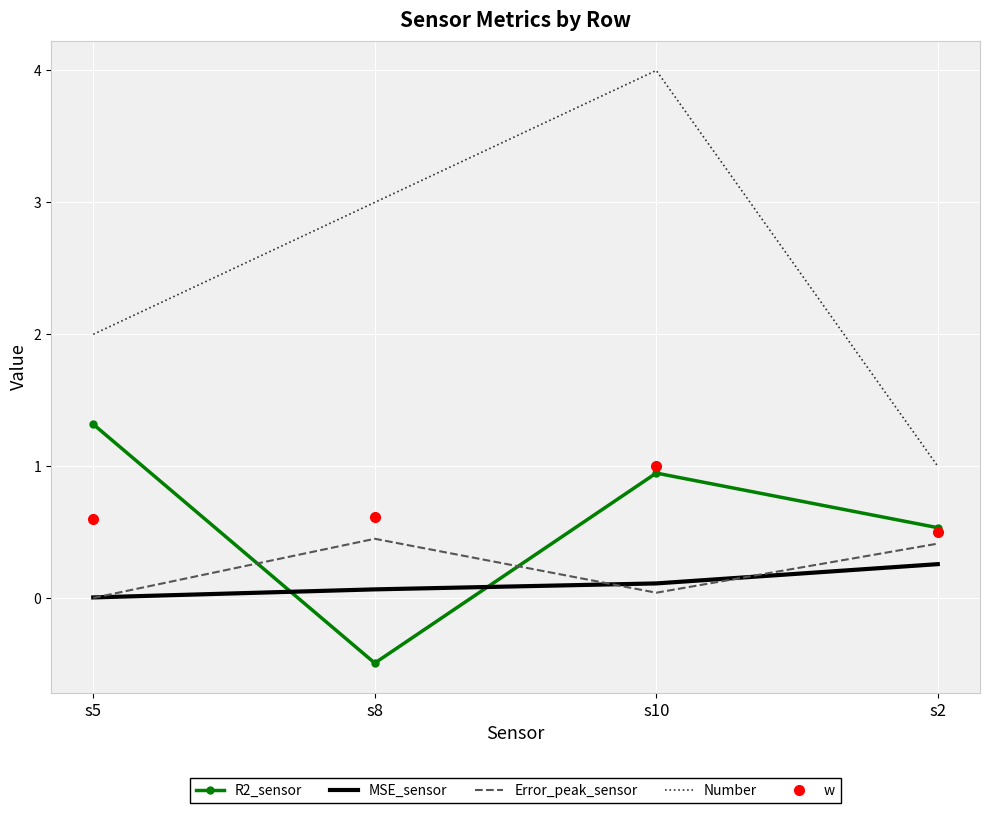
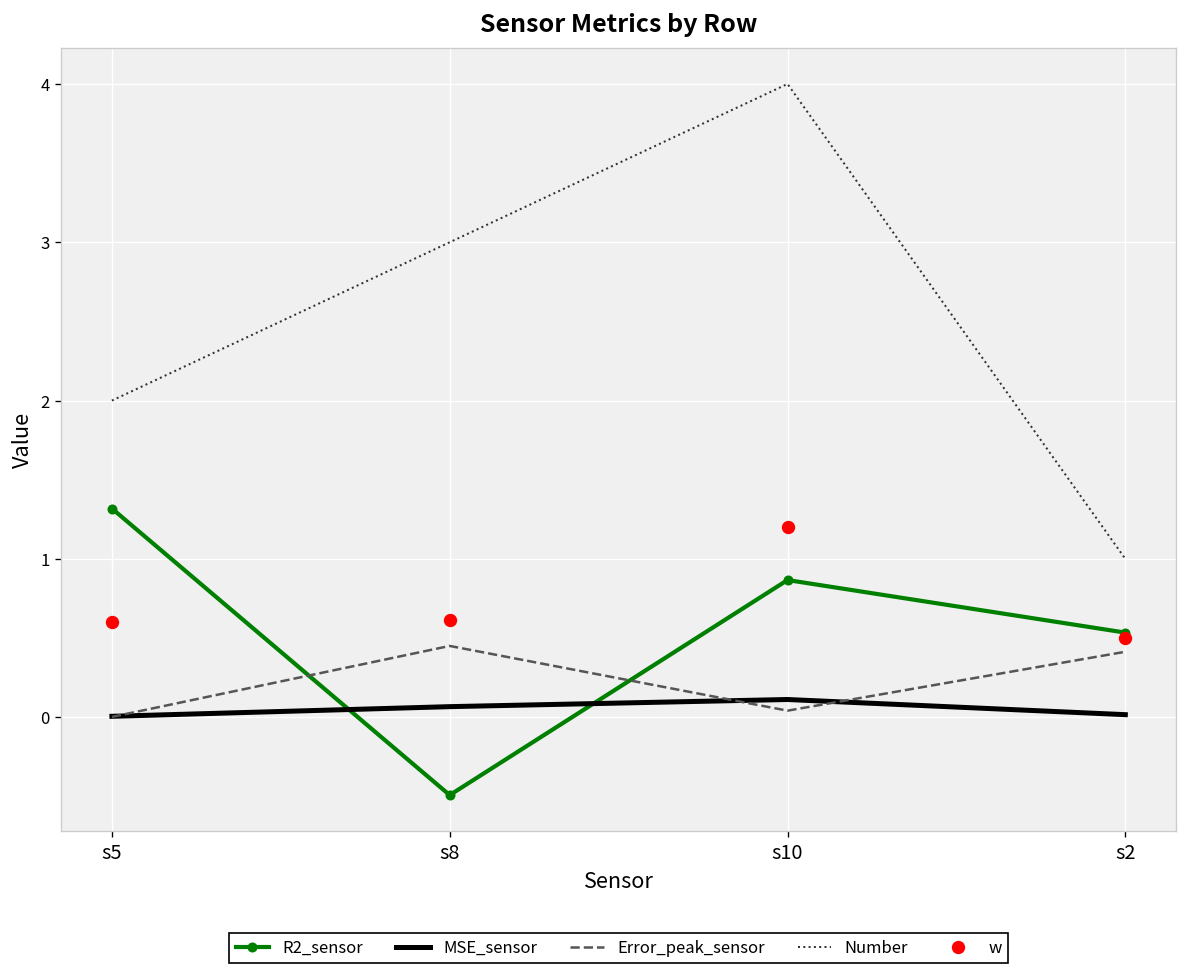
  {
    "R2_sensor": {
      "s5": 1.32,
      "s8": -0.49,
-     "s10": 0.95,
+     "s10": 0.87,
      "s2": 0.53
    },
    "MSE_sensor": {
      "s8": 0.07,
      "s10": 0.11,
-     "s2": 0.26
+     "s2": 0.02
    },
    "w": {
      "s5": 0.6,
      "s8": 0.6,
-     "s10": 1.0,
+     "s10": 1.2,
      "s2": 0.5
    }
  }
